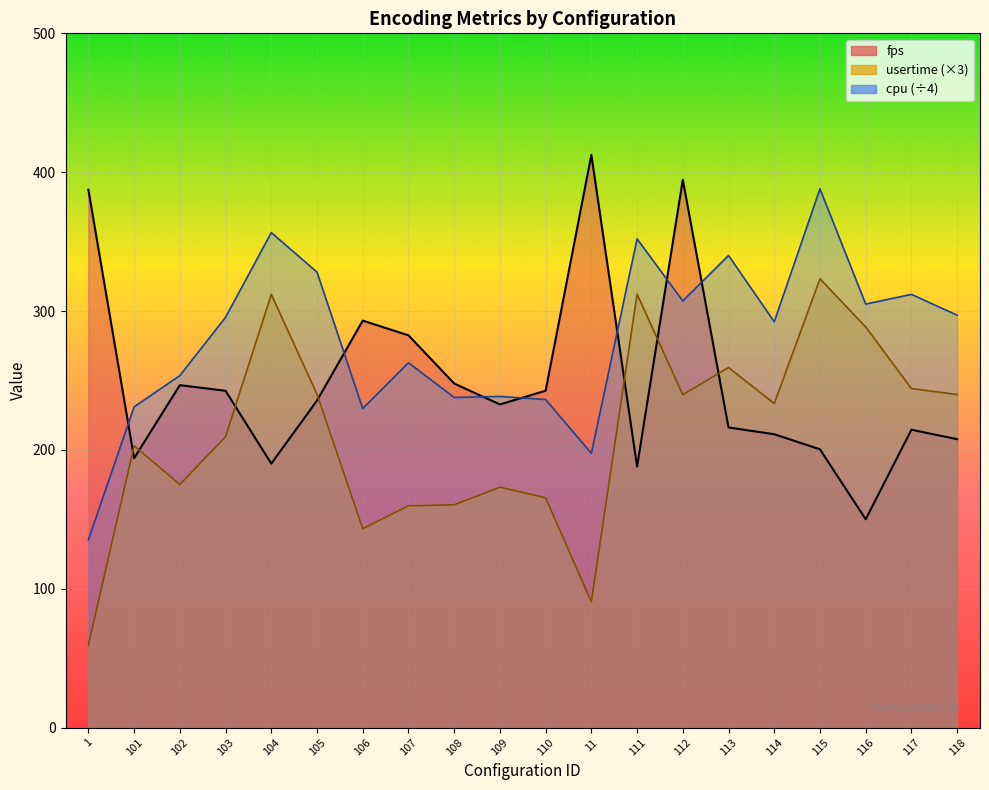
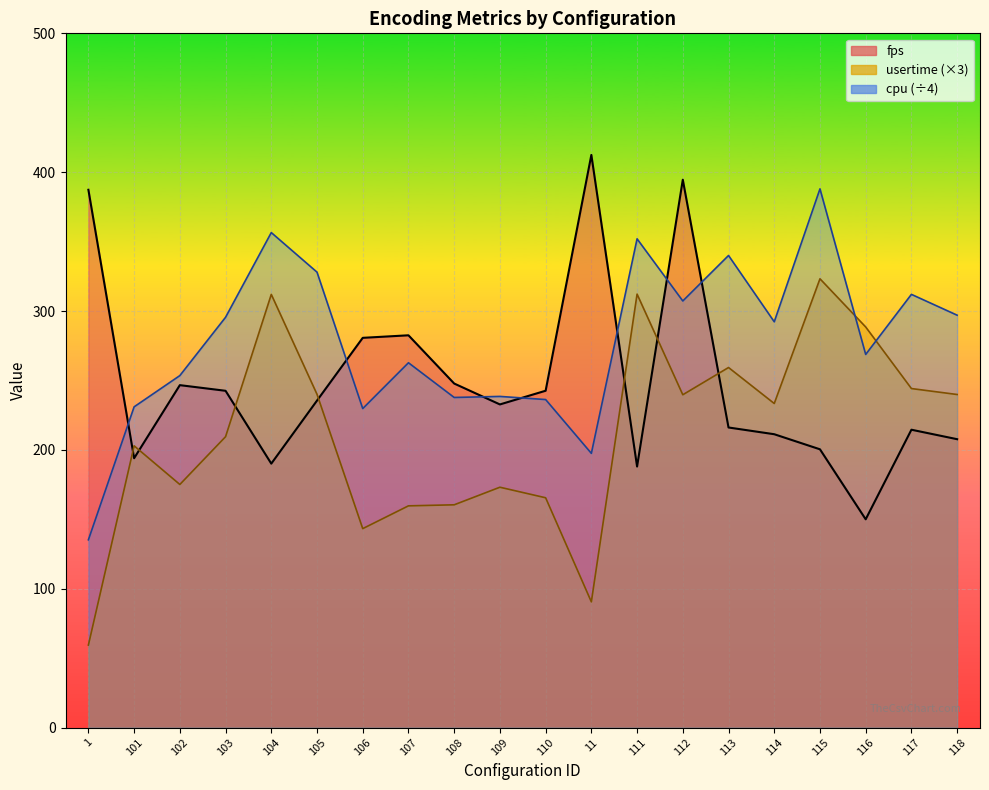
  {
    "fps": {
      "1": 387,
      "101": 194,
      "102": 247,
      "103": 243,
      "104": 190,
      "105": 236,
-     "106": 293,
+     "106": 281,
      "107": 283,
      "108": 248,
      "109": 233,
      "110": 243,
      "11": 412,
      "111": 188,
      "112": 395,
      "113": 216,
      "114": 211,
      "115": 200,
      "116": 150,
      "117": 215,
      "118": 208
    },
    "usertime (×3)": {
      "1": 59,
      "101": 203,
      "102": 175,
      "103": 209,
      "104": 312,
      "105": 240,
      "106": 143,
      "107": 160,
      "108": 160,
      "109": 173,
      "110": 166,
      "11": 91,
      "111": 312,
      "112": 240,
      "113": 259,
      "114": 233,
      "115": 323,
      "116": 289,
      "117": 244,
      "118": 240
    },
    "cpu (÷4)": {
      "1": 135,
      "101": 231,
      "102": 254,
      "103": 296,
      "104": 357,
      "105": 328,
      "106": 230,
      "107": 263,
      "108": 238,
      "109": 239,
      "110": 236,
      "11": 198,
      "111": 352,
      "112": 307,
      "113": 340,
      "114": 292,
      "115": 388,
-     "116": 305,
+     "116": 269,
      "117": 312,
      "118": 297
    }
  }
